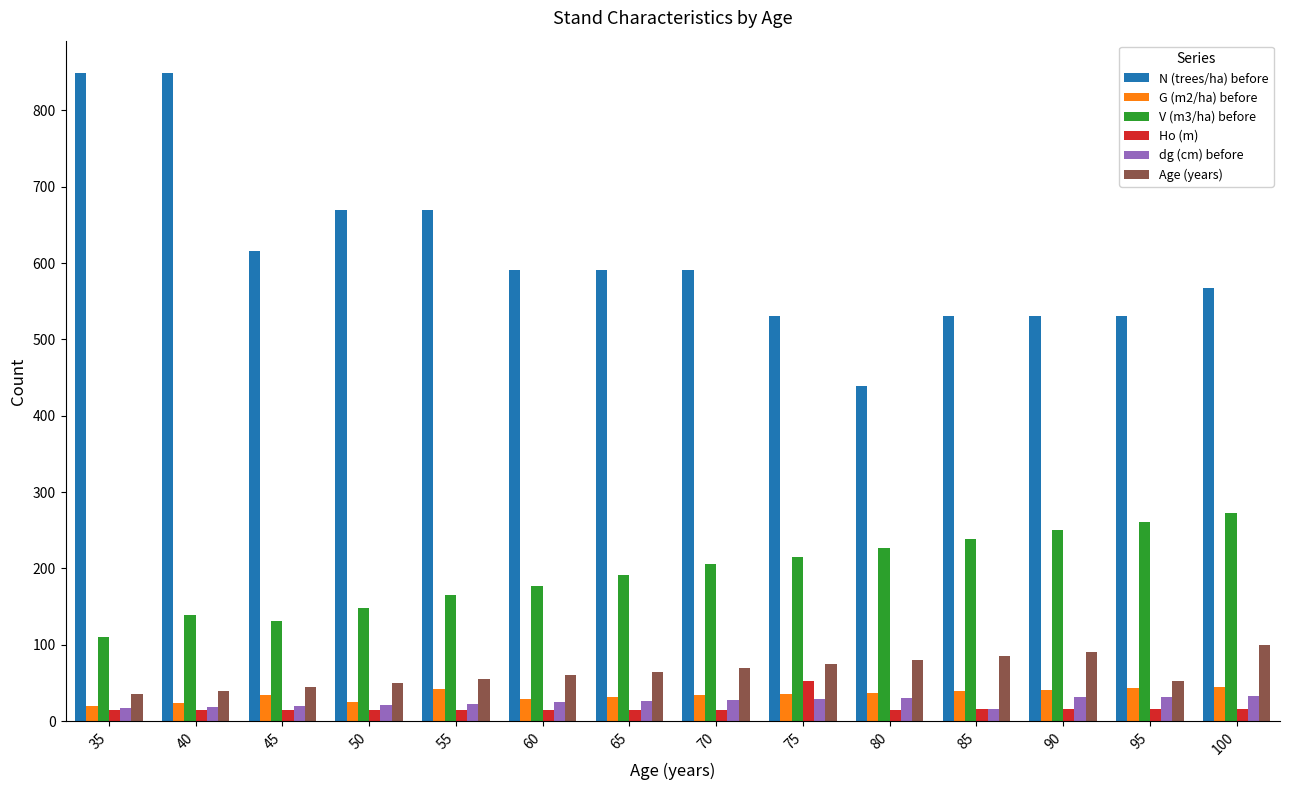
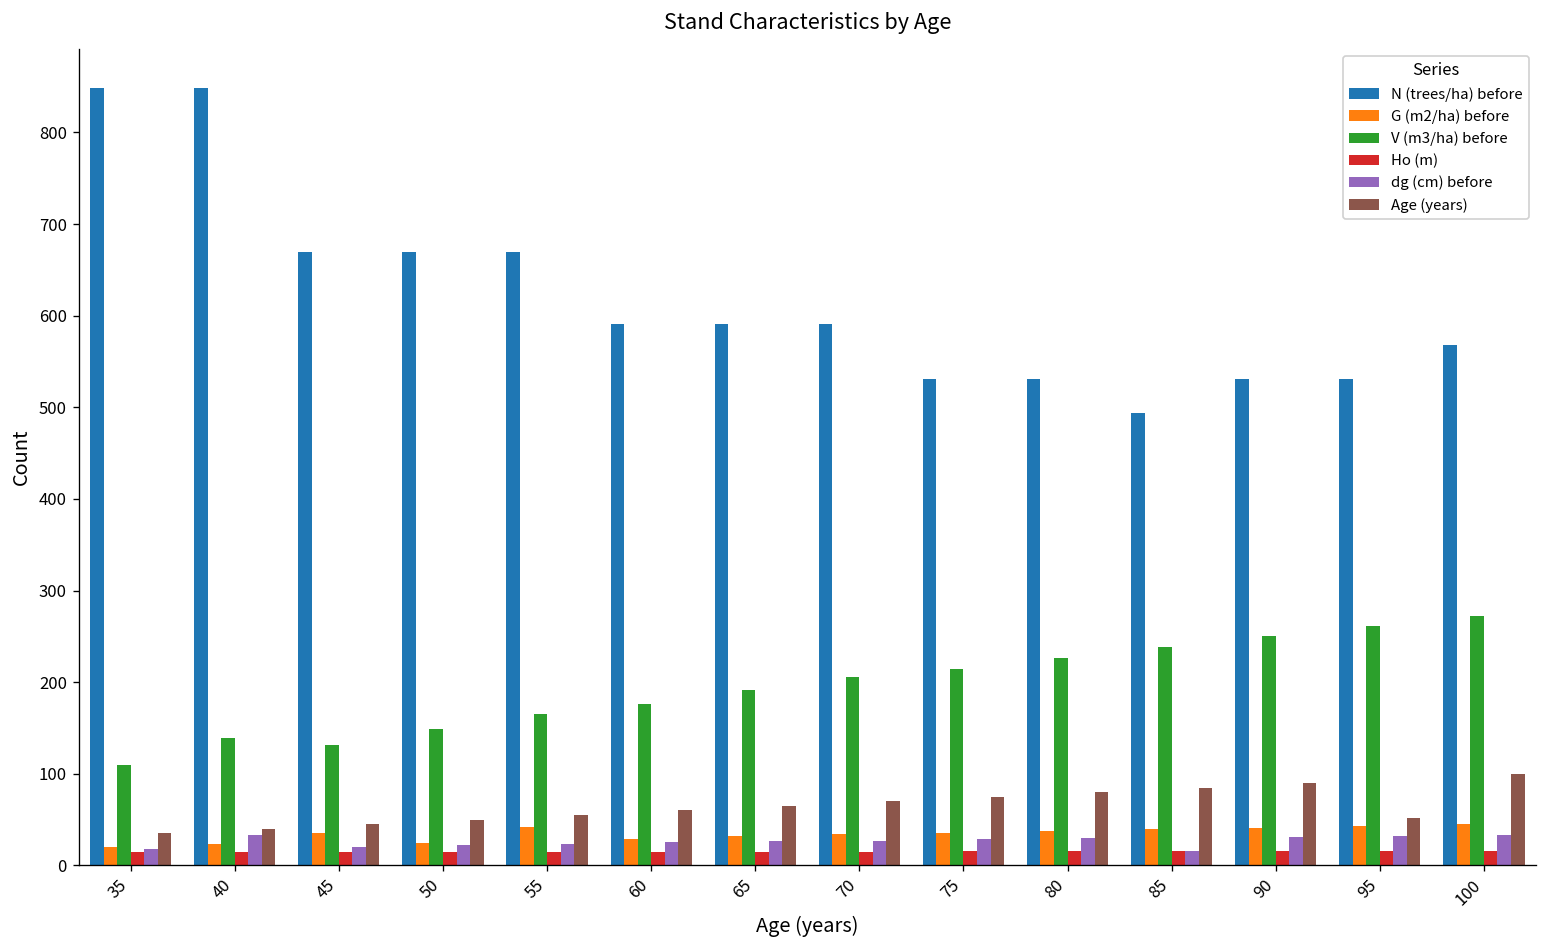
  {
    "N (trees/ha) before": {
      "35": 850,
      "40": 850,
-     "45": 620,
+     "45": 670,
      "50": 670,
      "55": 670,
      "60": 590,
      "65": 590,
      "70": 590,
      "75": 530,
-     "80": 440,
-     "85": 530,
+     "80": 530,
+     "85": 490,
      "90": 530,
      "95": 530,
      "100": 570
    },
    "G (m2/ha) before": {
      "35": 20,
      "40": 20,
      "45": 30,
      "50": 20,
      "55": 40,
      "60": 30,
      "65": 30,
      "70": 30,
      "75": 40,
      "80": 40,
      "85": 40,
      "90": 40,
      "95": 40,
      "100": 40
    },
    "V (m3/ha) before": {
      "35": 110,
      "40": 140,
      "45": 130,
      "50": 150,
      "55": 170,
      "60": 180,
      "65": 190,
      "70": 210,
      "75": 210,
      "80": 230,
      "85": 240,
      "90": 250,
      "95": 260,
      "100": 270
    },
    "Ho (m)": {
      "35": 10,
      "40": 10,
      "45": 10,
      "50": 10,
      "55": 10,
      "60": 10,
      "65": 20,
      "70": 20,
-     "75": 50,
+     "75": 20,
      "80": 20,
      "85": 20,
      "90": 20,
      "95": 20,
      "100": 20
    },
    "dg (cm) before": {
      "35": 20,
-     "40": 20,
+     "40": 30,
      "45": 20,
      "50": 20,
      "55": 20,
      "60": 30,
      "65": 30,
      "70": 30,
      "75": 30,
      "80": 30,
      "85": 20,
      "90": 30,
      "95": 30,
      "100": 30
    },
    "Age (years)": {
      "35": 40,
      "40": 40,
      "45": 50,
      "50": 50,
      "55": 60,
      "60": 60,
      "65": 70,
      "70": 70,
      "75": 80,
      "80": 80,
      "85": 90,
      "90": 90,
      "95": 50,
      "100": 100
    }
  }
